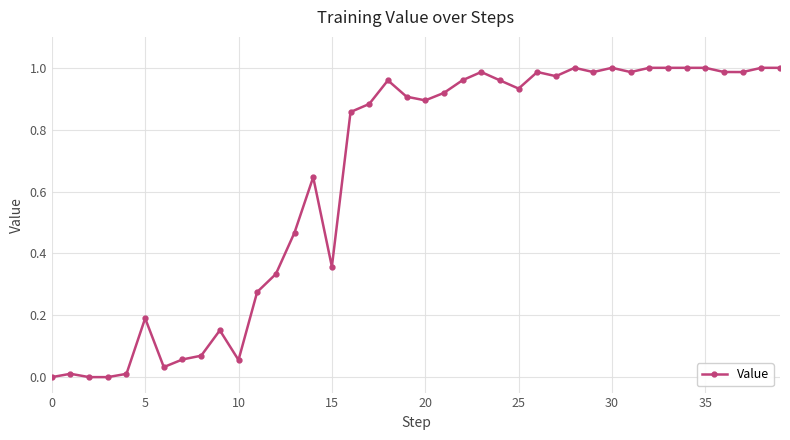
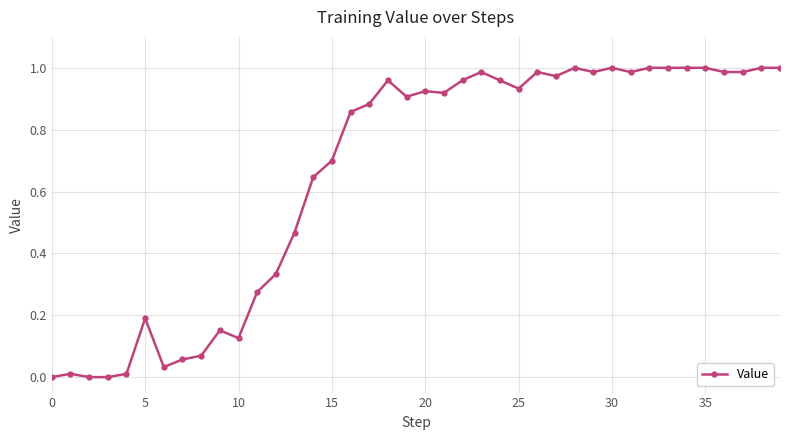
  {
    "0": 0.00,
    "5": 0.19,
-   "10": 0.06,
-   "15": 0.36,
-   "20": 0.89,
+   "10": 0.13,
+   "15": 0.70,
+   "20": 0.92,
    "25": 0.93,
    "30": 1.00,
    "35": 1.00
  }
